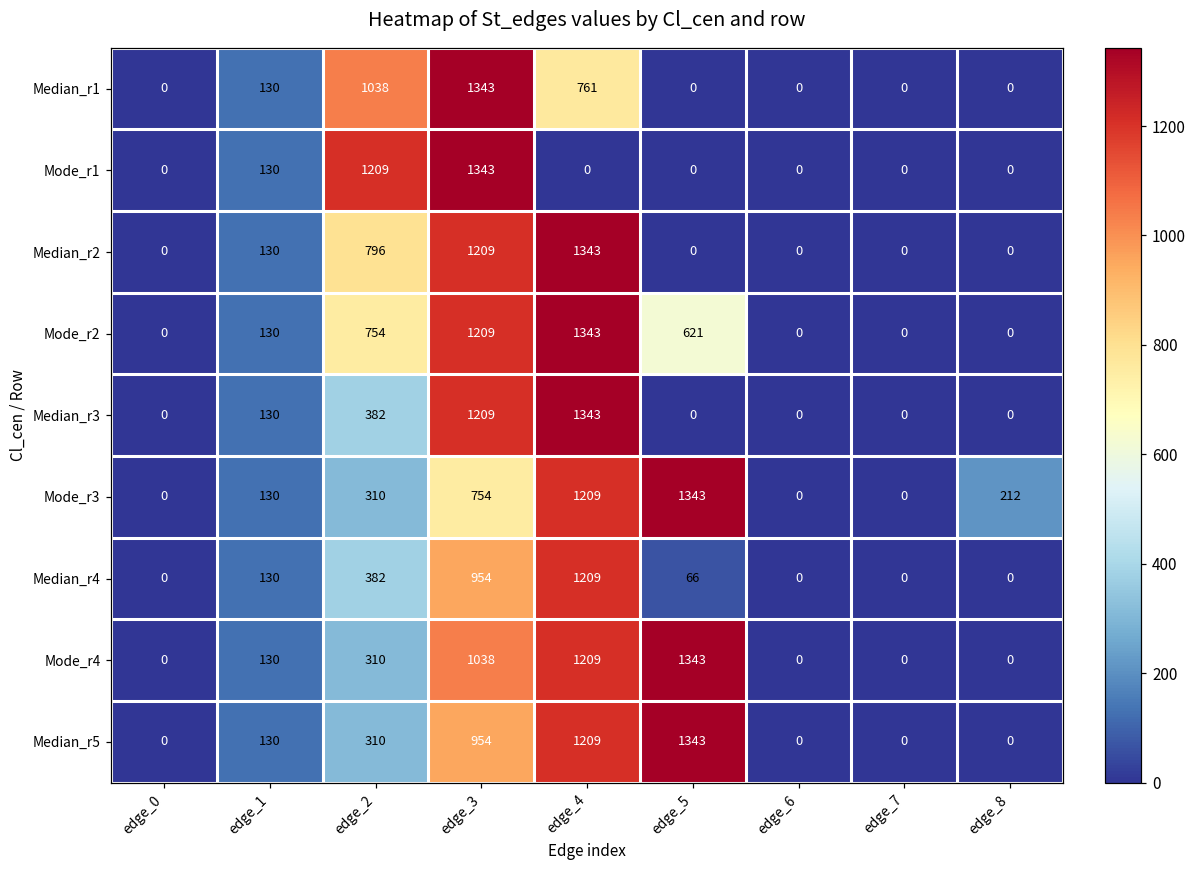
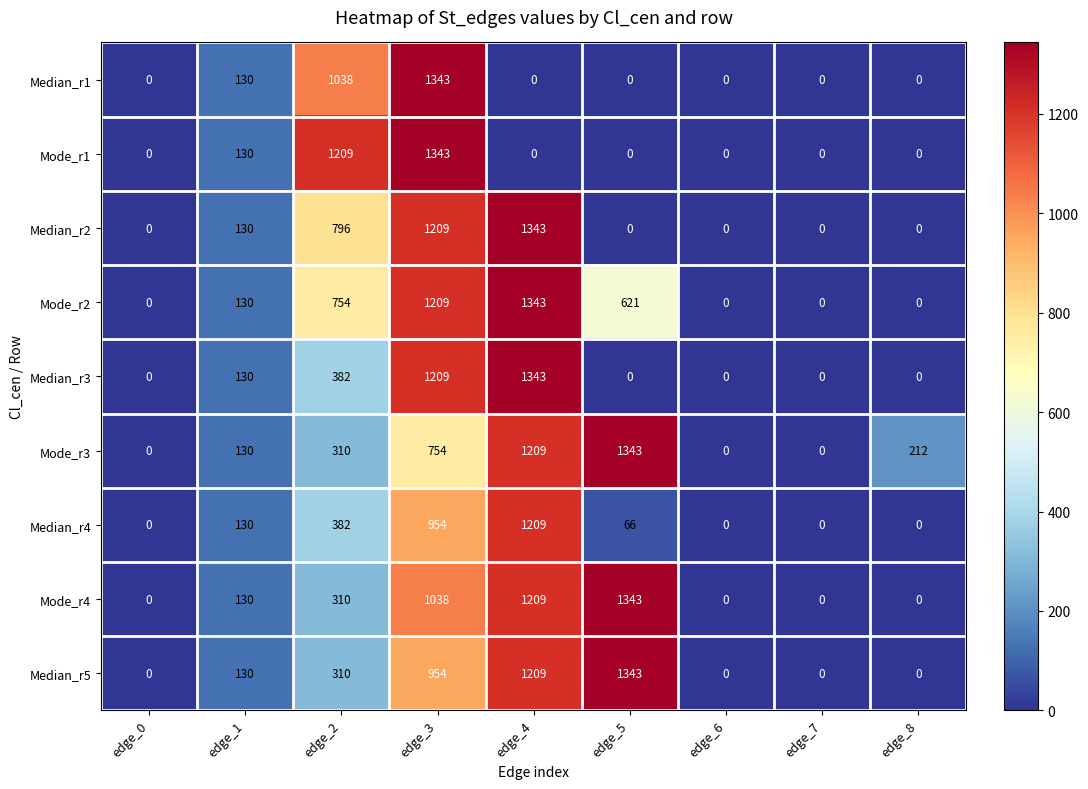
  {
    "Median_r1": {
      "edge_0": 0,
      "edge_1": 130,
      "edge_2": 1038,
      "edge_3": 1343,
-     "edge_4": 761,
+     "edge_4": 0,
      "edge_5": 0,
      "edge_6": 0,
      "edge_7": 0,
      "edge_8": 0
    },
    "Mode_r1": {
      "edge_0": 0,
      "edge_1": 130,
      "edge_2": 1209,
      "edge_3": 1343,
      "edge_4": 0,
      "edge_5": 0,
      "edge_6": 0,
      "edge_7": 0,
      "edge_8": 0
    },
    "Median_r2": {
      "edge_0": 0,
      "edge_1": 130,
      "edge_2": 796,
      "edge_3": 1209,
      "edge_4": 1343,
      "edge_5": 0,
      "edge_6": 0,
      "edge_7": 0,
      "edge_8": 0
    },
    "Mode_r2": {
      "edge_0": 0,
      "edge_1": 130,
      "edge_2": 754,
      "edge_3": 1209,
      "edge_4": 1343,
      "edge_5": 621,
      "edge_6": 0,
      "edge_7": 0,
      "edge_8": 0
    },
    "Median_r3": {
      "edge_0": 0,
      "edge_1": 130,
      "edge_2": 382,
      "edge_3": 1209,
      "edge_4": 1343,
      "edge_5": 0,
      "edge_6": 0,
      "edge_7": 0,
      "edge_8": 0
    },
    "Mode_r3": {
      "edge_0": 0,
      "edge_1": 130,
      "edge_2": 310,
      "edge_3": 754,
      "edge_4": 1209,
      "edge_5": 1343,
      "edge_6": 0,
      "edge_7": 0,
      "edge_8": 212
    },
    "Median_r4": {
      "edge_0": 0,
      "edge_1": 130,
      "edge_2": 382,
      "edge_3": 954,
      "edge_4": 1209,
      "edge_5": 66,
      "edge_6": 0,
      "edge_7": 0,
      "edge_8": 0
    },
    "Mode_r4": {
      "edge_0": 0,
      "edge_1": 130,
      "edge_2": 310,
      "edge_3": 1038,
      "edge_4": 1209,
      "edge_5": 1343,
      "edge_6": 0,
      "edge_7": 0,
      "edge_8": 0
    },
    "Median_r5": {
      "edge_0": 0,
      "edge_1": 130,
      "edge_2": 310,
      "edge_3": 954,
      "edge_4": 1209,
      "edge_5": 1343,
      "edge_6": 0,
      "edge_7": 0,
      "edge_8": 0
    }
  }
